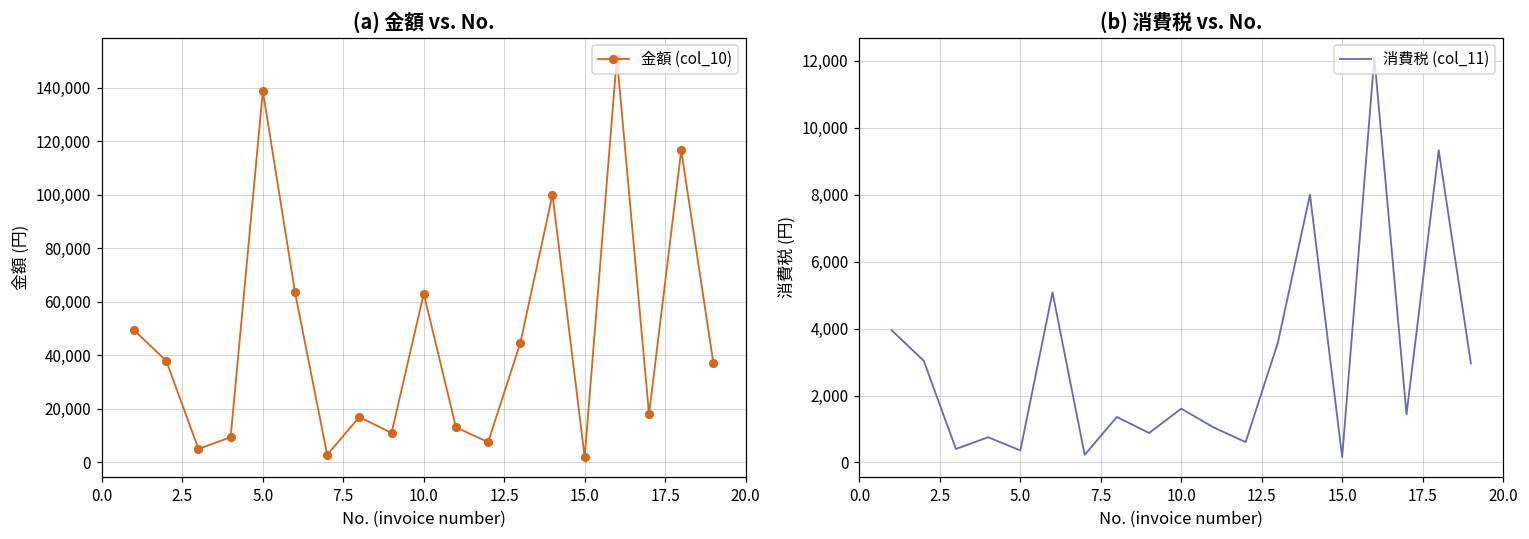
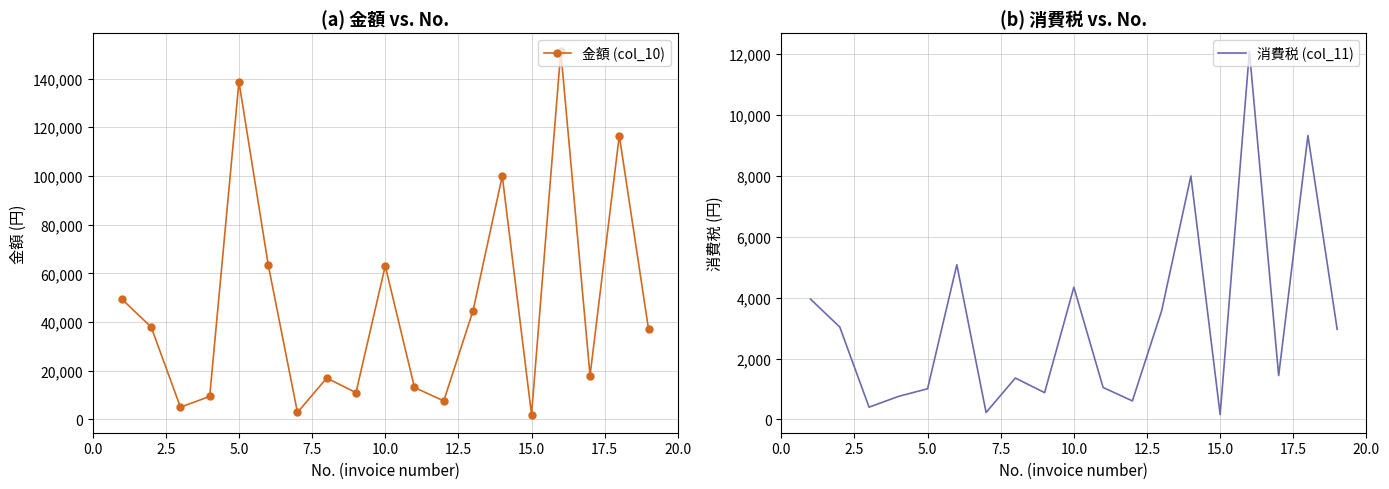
  {
    "(a) 金額 vs. No.": {
      "5.0": "139,000",
      "10.0": "63,000",
      "15.0": "2,000"
    },
    "(b) 消費税 vs. No.": {
-     "5.0": "400",
-     "10.0": "1,600",
+     "5.0": "1,000",
+     "10.0": "4,300",
      "15.0": "200"
    }
  }
